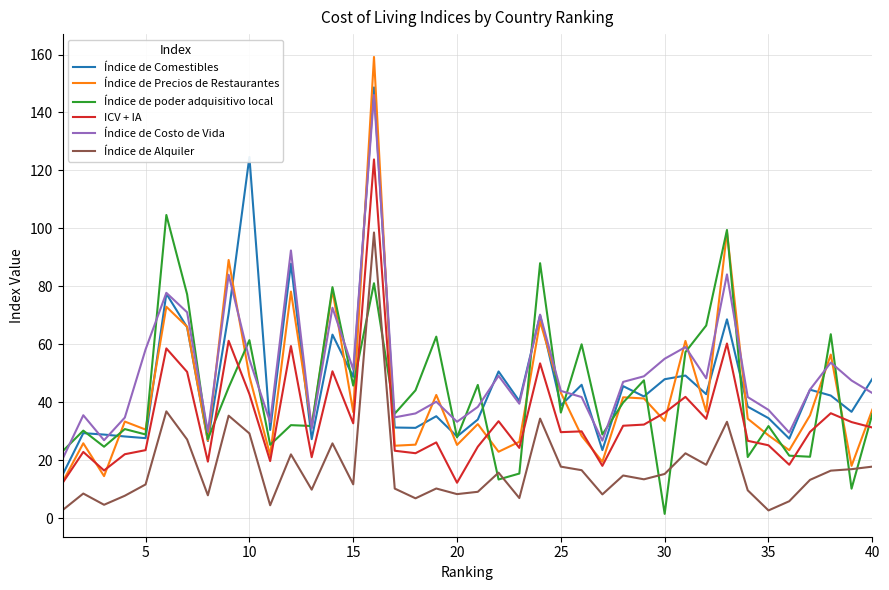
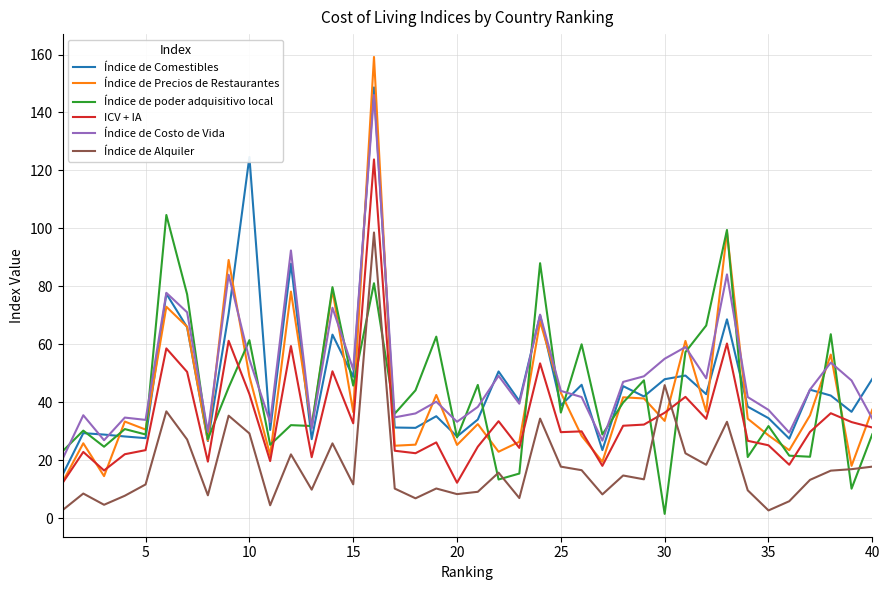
  {
    "Índice de Comestibles": {
      "5": 28,
      "15": 49,
      "25": 39,
      "30": 48,
      "35": 34,
      "40": 48
    },
    "Índice de Precios de Restaurantes": {
      "5": 31,
      "10": 49,
      "15": 37,
      "20": 25,
      "30": 34,
      "35": 29,
      "40": 37
    },
    "Índice de poder adquisitivo local": {
      "5": 29,
      "10": 61,
      "15": 46,
      "25": 36,
      "30": 1,
      "35": 32,
-     "40": 36
+     "40": 29
    },
    "ICV + IA": {
      "5": 23,
      "10": 43,
      "15": 33,
      "20": 12,
      "25": 30,
      "30": 36,
      "35": 25,
      "40": 31
    },
    "Índice de Costo de Vida": {
-     "5": 58,
+     "5": 34,
      "10": 55,
      "15": 51,
      "20": 33,
      "30": 55,
      "35": 37,
-     "40": 43
+     "40": 34
    },
    "Índice de Alquiler": {
      "5": 12,
      "10": 29,
      "15": 12,
      "20": 8,
      "25": 18,
-     "30": 15,
+     "30": 46,
      "35": 3,
      "40": 18
    }
  }
